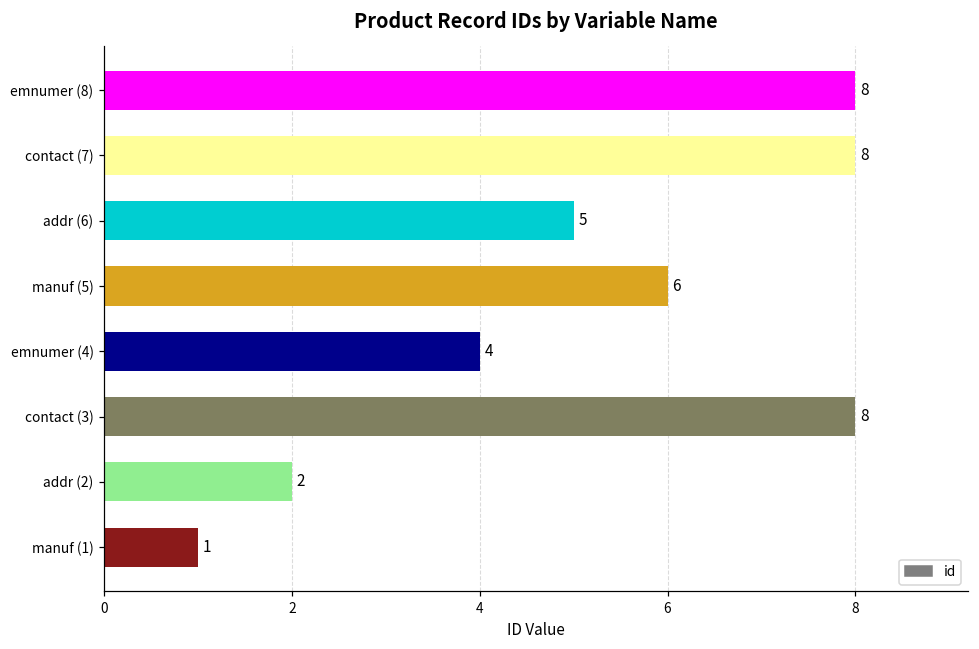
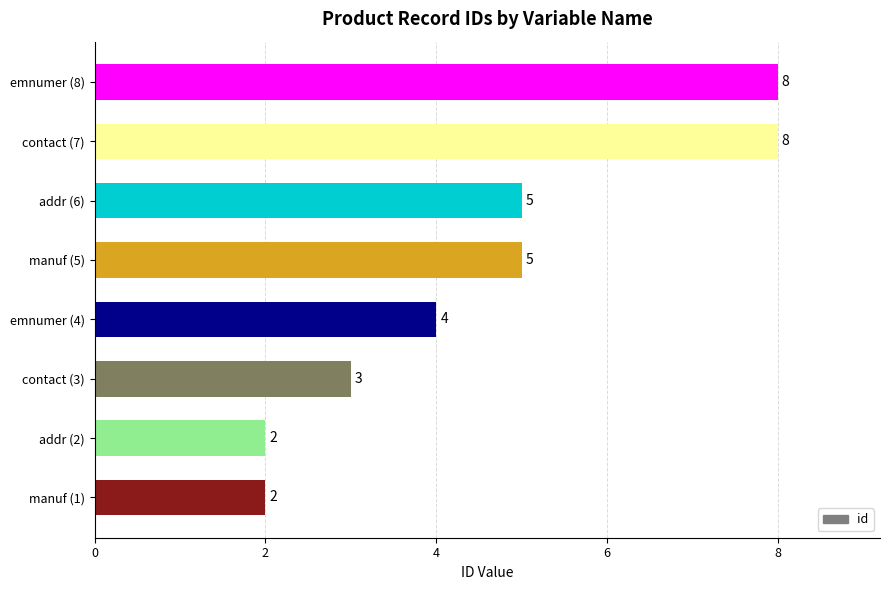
  {
    "emnumer (8)": 8,
    "contact (7)": 8,
    "addr (6)": 5,
-   "manuf (5)": 6,
+   "manuf (5)": 5,
    "emnumer (4)": 4,
-   "contact (3)": 8,
+   "contact (3)": 3,
    "addr (2)": 2,
-   "manuf (1)": 1
+   "manuf (1)": 2
  }
